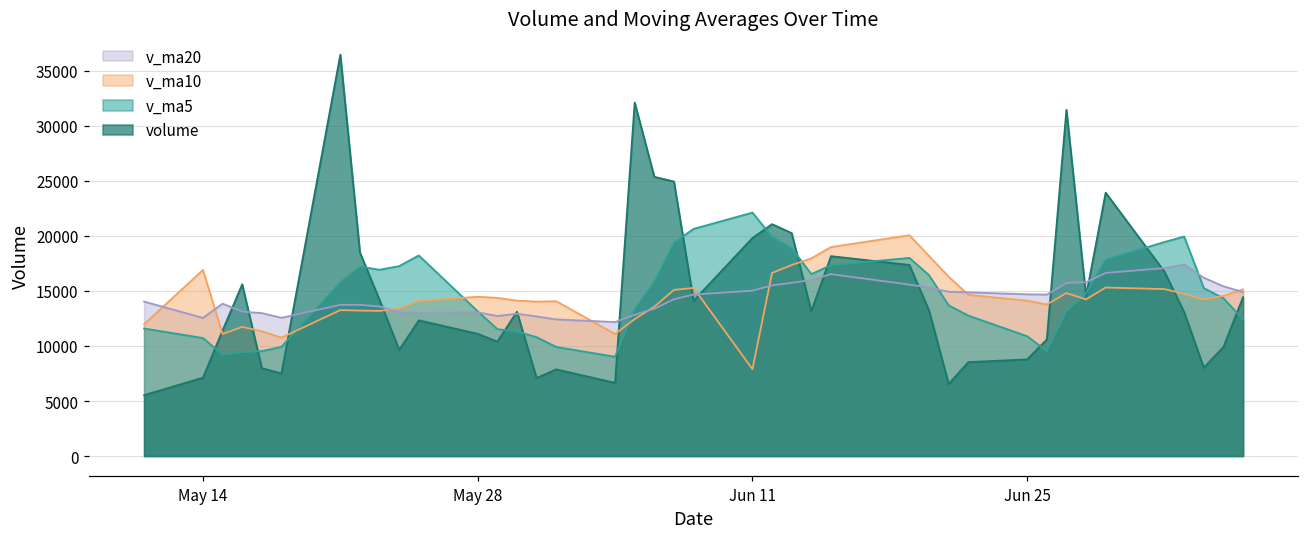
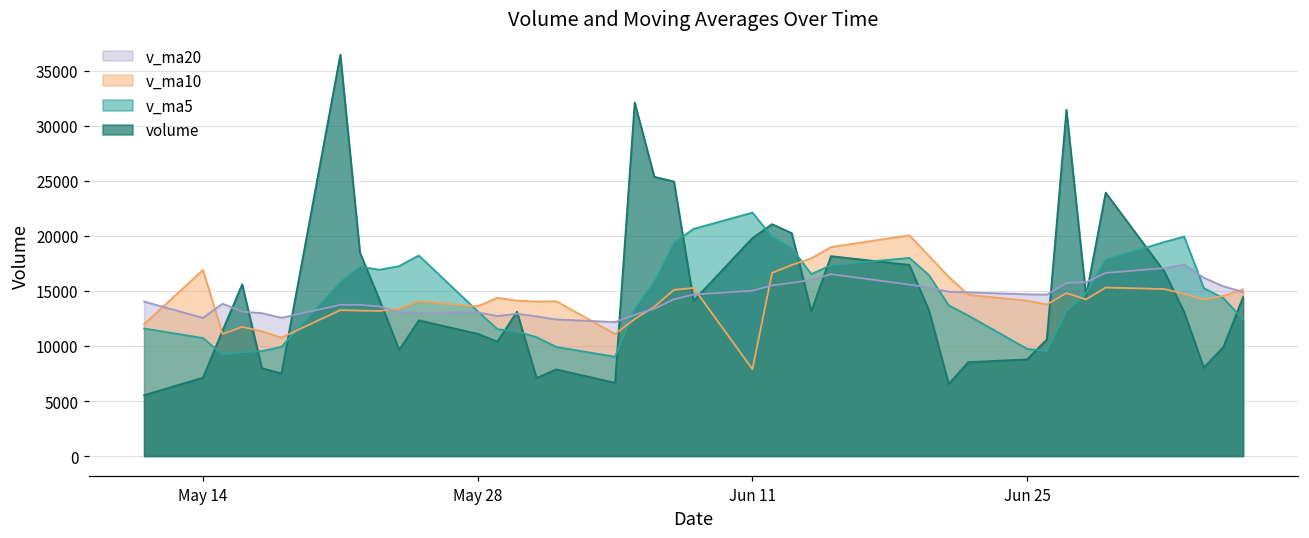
  {
    "v_ma20": {
      "May 14": 12600,
      "Jun 11": 15000,
      "Jun 25": 14700
    },
    "v_ma10": {
      "May 14": 16900,
-     "May 28": 14500,
+     "May 28": 13600,
      "Jun 11": 7900,
      "Jun 25": 14100
    },
    "v_ma5": {
      "May 14": 10700,
      "Jun 11": 22100,
-     "Jun 25": 10900
+     "Jun 25": 9700
    },
    "volume": {
      "May 14": 7100,
      "May 28": 11100,
      "Jun 11": 19800,
      "Jun 25": 8800
    }
  }
